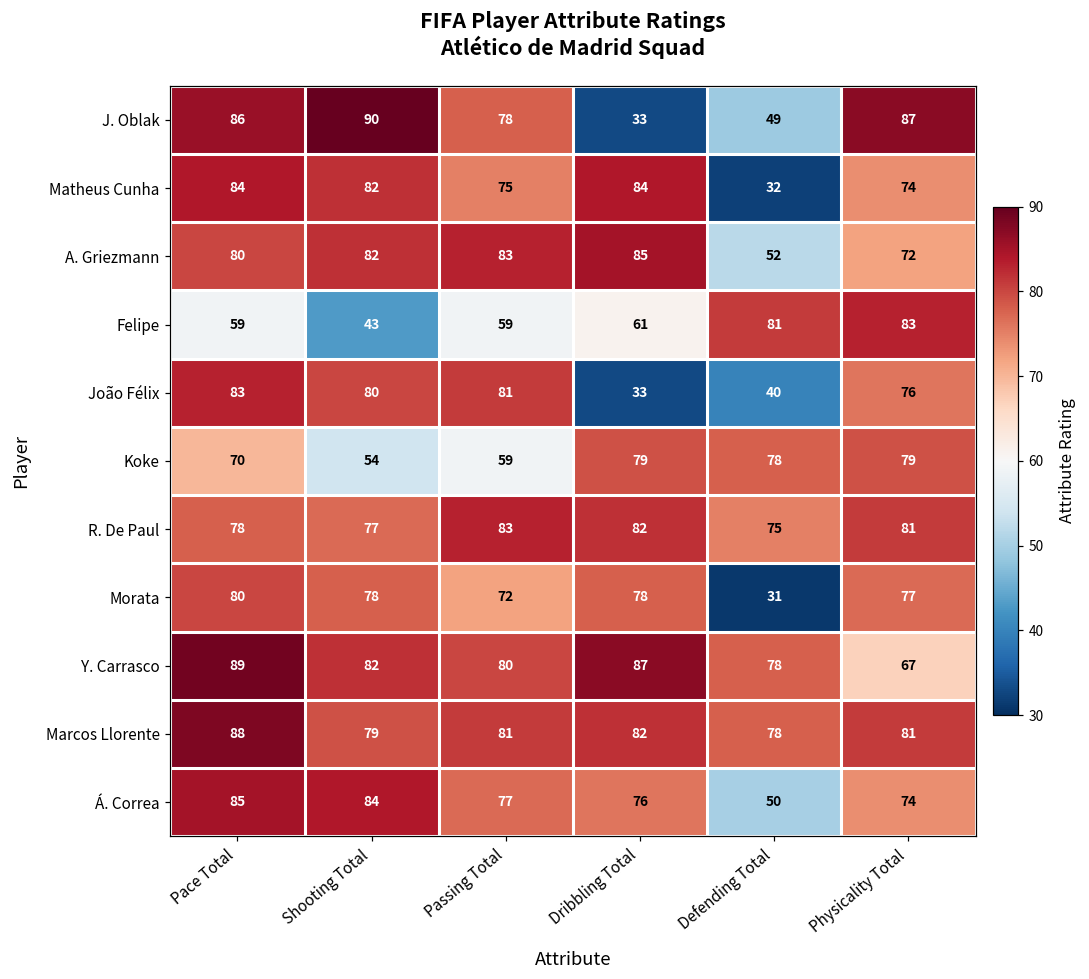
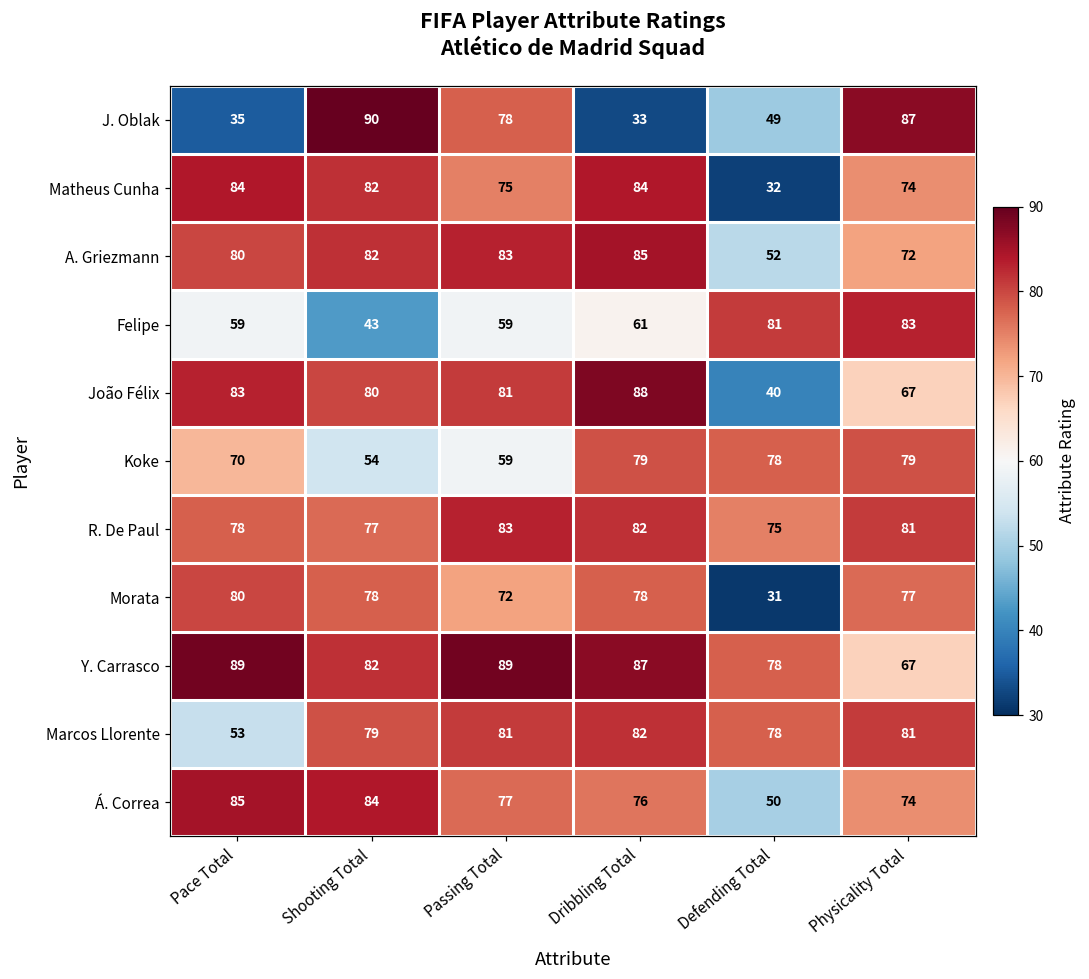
  {
    "J. Oblak": {
-     "Pace Total": 86,
+     "Pace Total": 35,
      "Shooting Total": 90,
      "Passing Total": 78,
      "Dribbling Total": 33,
      "Defending Total": 49,
      "Physicality Total": 87
    },
    "Matheus Cunha": {
      "Pace Total": 84,
      "Shooting Total": 82,
      "Passing Total": 75,
      "Dribbling Total": 84,
      "Defending Total": 32,
      "Physicality Total": 74
    },
    "A. Griezmann": {
      "Pace Total": 80,
      "Shooting Total": 82,
      "Passing Total": 83,
      "Dribbling Total": 85,
      "Defending Total": 52,
      "Physicality Total": 72
    },
    "Felipe": {
      "Pace Total": 59,
      "Shooting Total": 43,
      "Passing Total": 59,
      "Dribbling Total": 61,
      "Defending Total": 81,
      "Physicality Total": 83
    },
    "João Félix": {
      "Pace Total": 83,
      "Shooting Total": 80,
      "Passing Total": 81,
-     "Dribbling Total": 33,
+     "Dribbling Total": 88,
      "Defending Total": 40,
-     "Physicality Total": 76
+     "Physicality Total": 67
    },
    "Koke": {
      "Pace Total": 70,
      "Shooting Total": 54,
      "Passing Total": 59,
      "Dribbling Total": 79,
      "Defending Total": 78,
      "Physicality Total": 79
    },
    "R. De Paul": {
      "Pace Total": 78,
      "Shooting Total": 77,
      "Passing Total": 83,
      "Dribbling Total": 82,
      "Defending Total": 75,
      "Physicality Total": 81
    },
    "Morata": {
      "Pace Total": 80,
      "Shooting Total": 78,
      "Passing Total": 72,
      "Dribbling Total": 78,
      "Defending Total": 31,
      "Physicality Total": 77
    },
    "Y. Carrasco": {
      "Pace Total": 89,
      "Shooting Total": 82,
-     "Passing Total": 80,
+     "Passing Total": 89,
      "Dribbling Total": 87,
      "Defending Total": 78,
      "Physicality Total": 67
    },
    "Marcos Llorente": {
-     "Pace Total": 88,
+     "Pace Total": 53,
      "Shooting Total": 79,
      "Passing Total": 81,
      "Dribbling Total": 82,
      "Defending Total": 78,
      "Physicality Total": 81
    },
    "Á. Correa": {
      "Pace Total": 85,
      "Shooting Total": 84,
      "Passing Total": 77,
      "Dribbling Total": 76,
      "Defending Total": 50,
      "Physicality Total": 74
    }
  }
